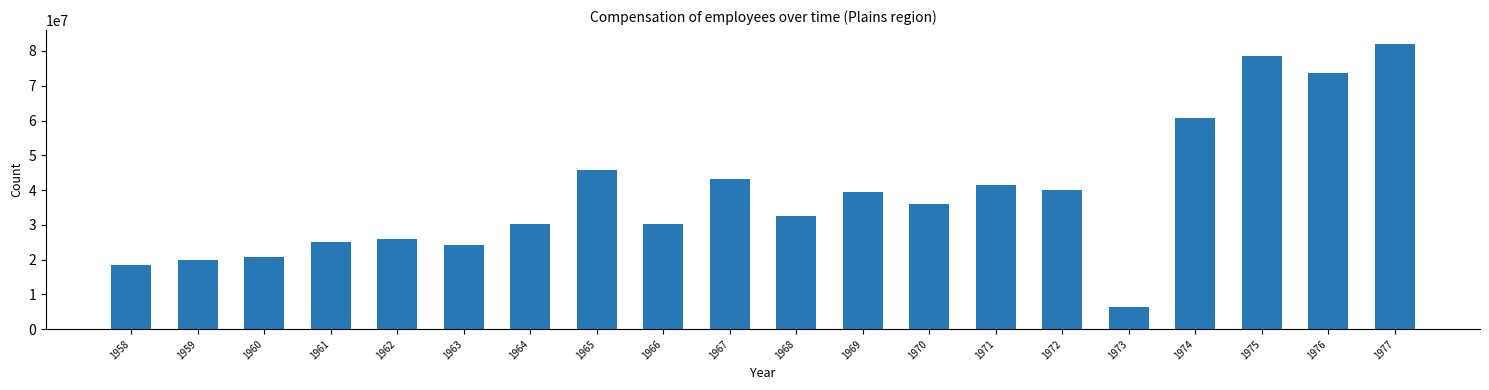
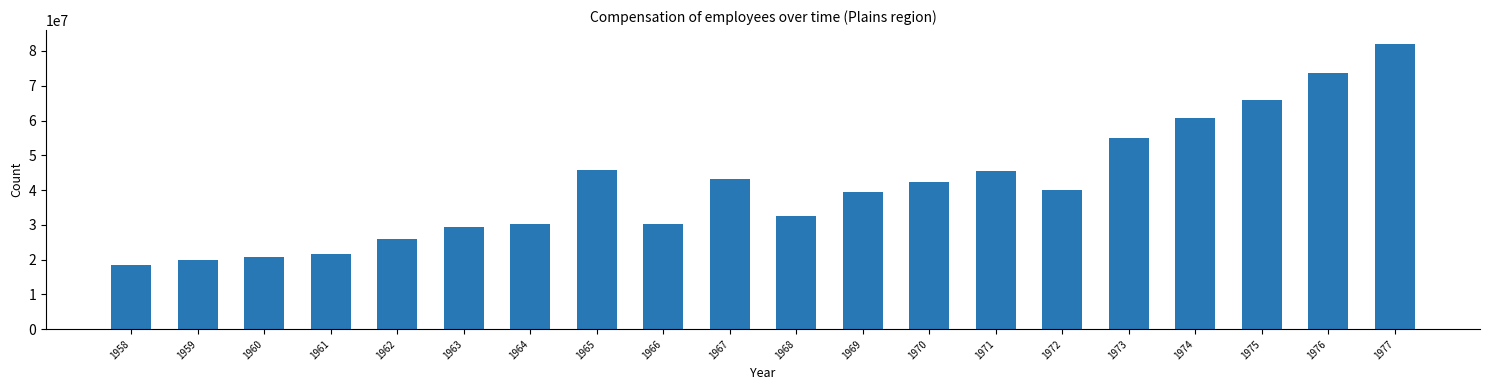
  {
    "1958": 18000000,
    "1959": 20000000,
    "1960": 21000000,
-   "1961": 25000000,
+   "1961": 22000000,
    "1962": 26000000,
-   "1963": 24000000,
+   "1963": 29000000,
    "1964": 30000000,
    "1965": 46000000,
    "1966": 30000000,
    "1967": 43000000,
    "1968": 33000000,
    "1969": 39000000,
-   "1970": 36000000,
-   "1971": 41000000,
+   "1970": 42000000,
+   "1971": 45000000,
    "1972": 40000000,
-   "1973": 6000000,
+   "1973": 55000000,
    "1974": 61000000,
-   "1975": 79000000,
+   "1975": 66000000,
    "1976": 74000000,
    "1977": 82000000
  }
